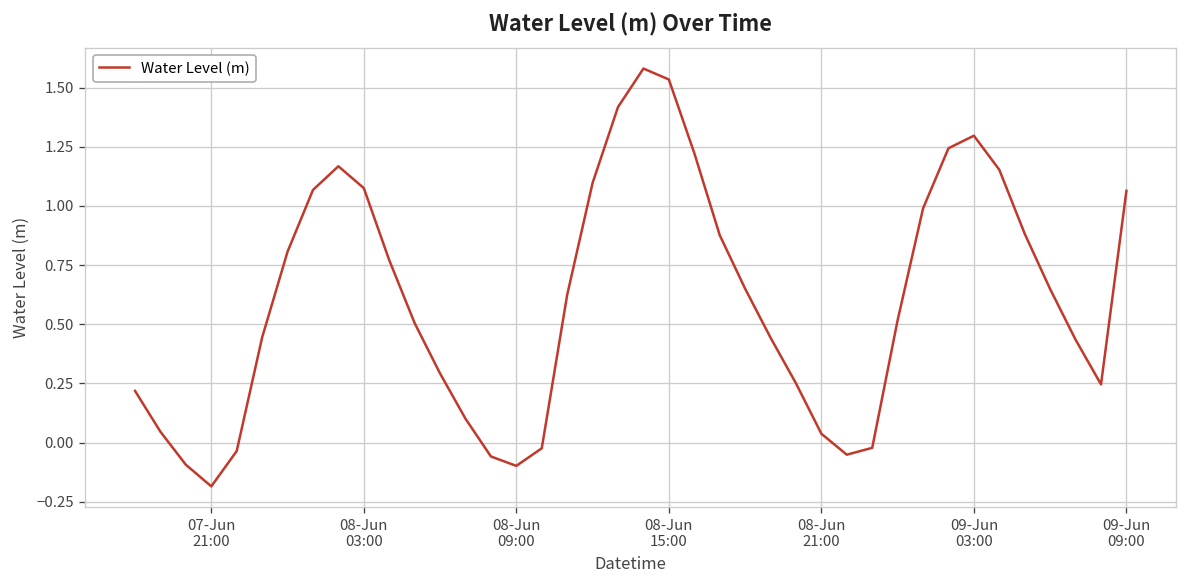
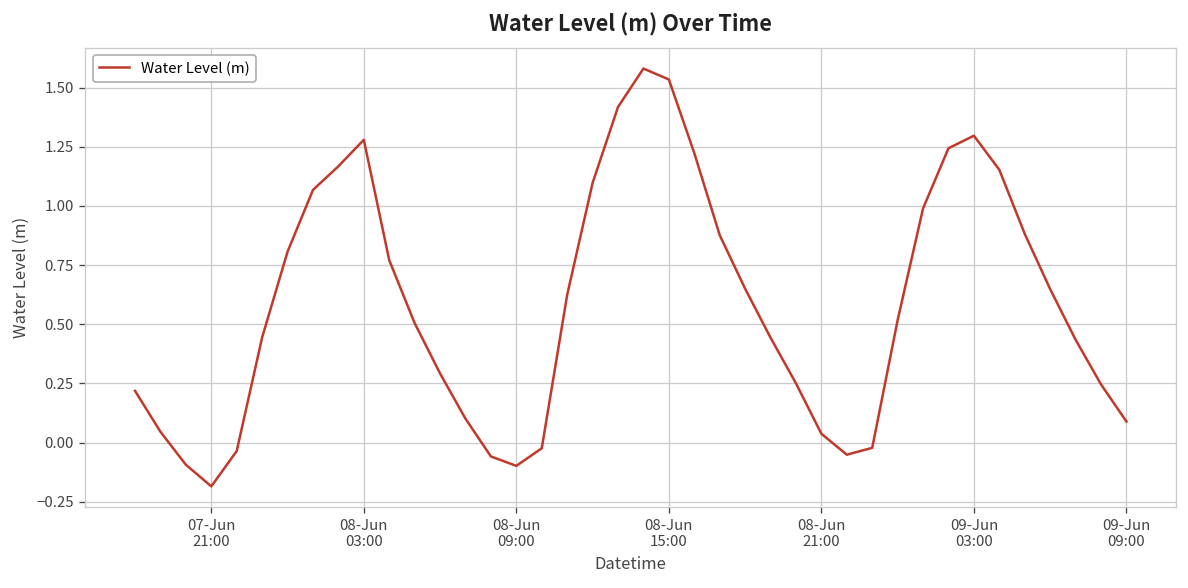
  {
    "07-Jun 21:00": -0.19,
-   "08-Jun 03:00": 1.08,
+   "08-Jun 03:00": 1.28,
    "08-Jun 09:00": -0.10,
    "08-Jun 15:00": 1.53,
    "08-Jun 21:00": 0.04,
    "09-Jun 03:00": 1.30,
-   "09-Jun 09:00": 1.06
+   "09-Jun 09:00": 0.09
  }
